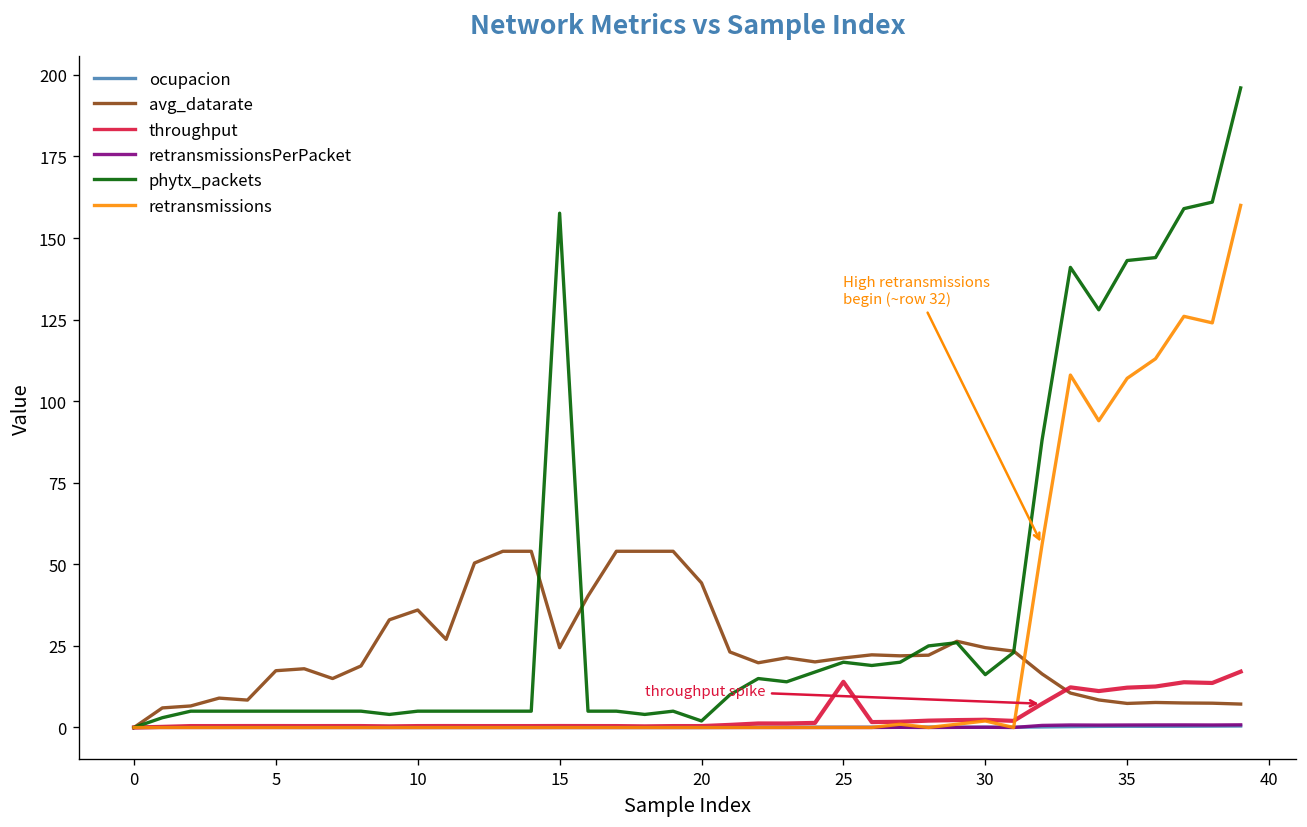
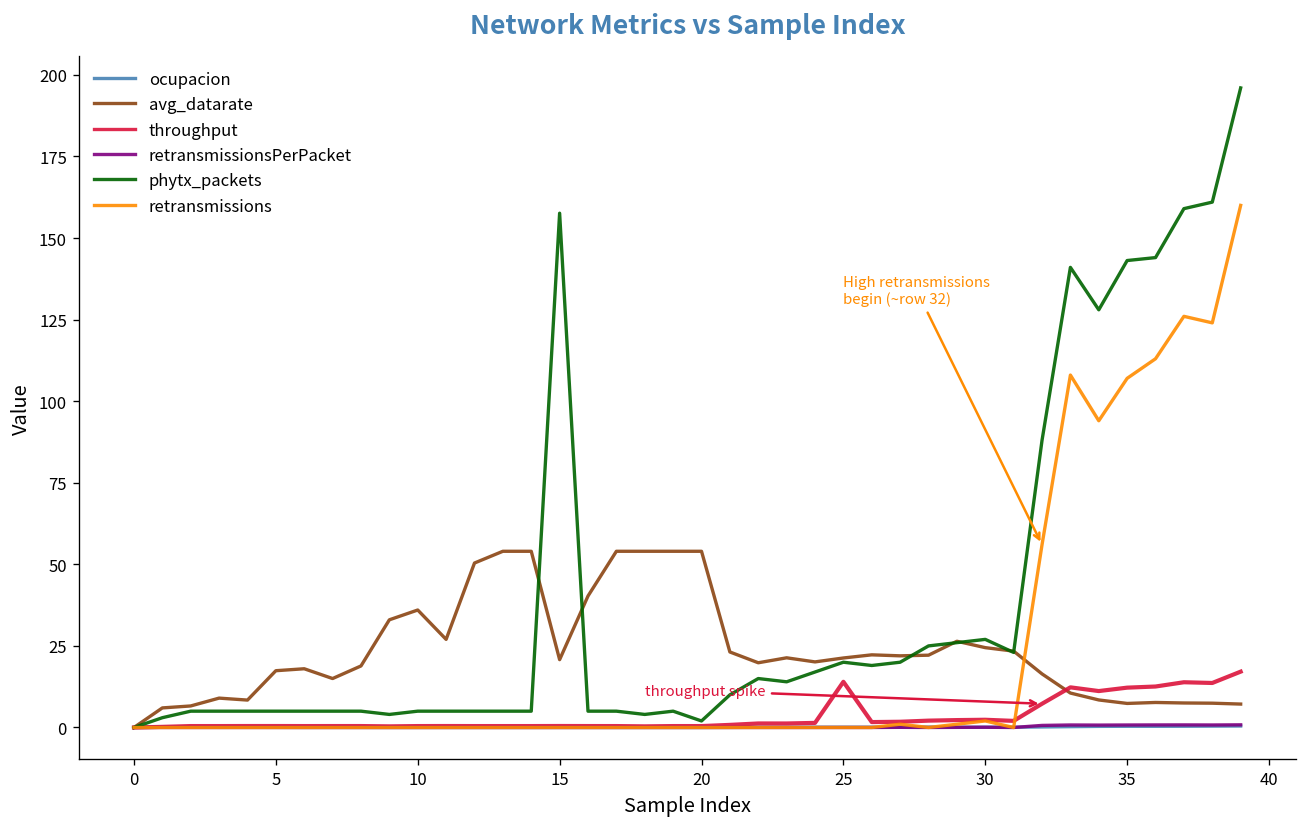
  {
    "avg_datarate": {
      "5": 17,
      "10": 36,
-     "15": 24,
-     "20": 44,
+     "15": 21,
+     "20": 54,
      "25": 21,
      "30": 24,
      "35": 7
    },
    "throughput": {
      "25": 14,
      "35": 12
    },
    "phytx_packets": {
      "5": 5,
      "10": 5,
      "15": 158,
      "20": 2,
      "25": 20,
-     "30": 16,
+     "30": 27,
      "35": 143
    },
    "retransmissions": {
      "35": 107
    }
  }
